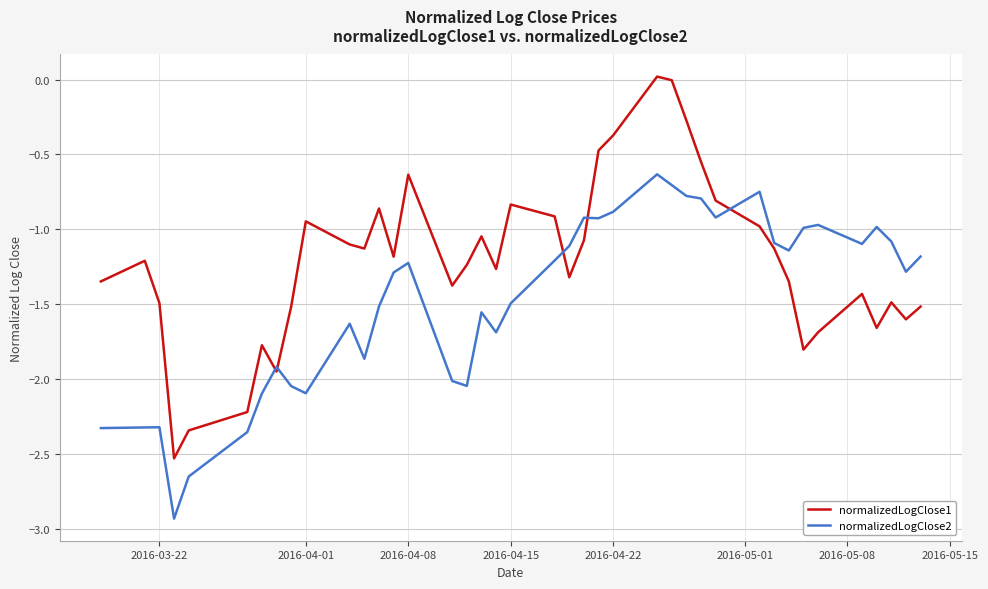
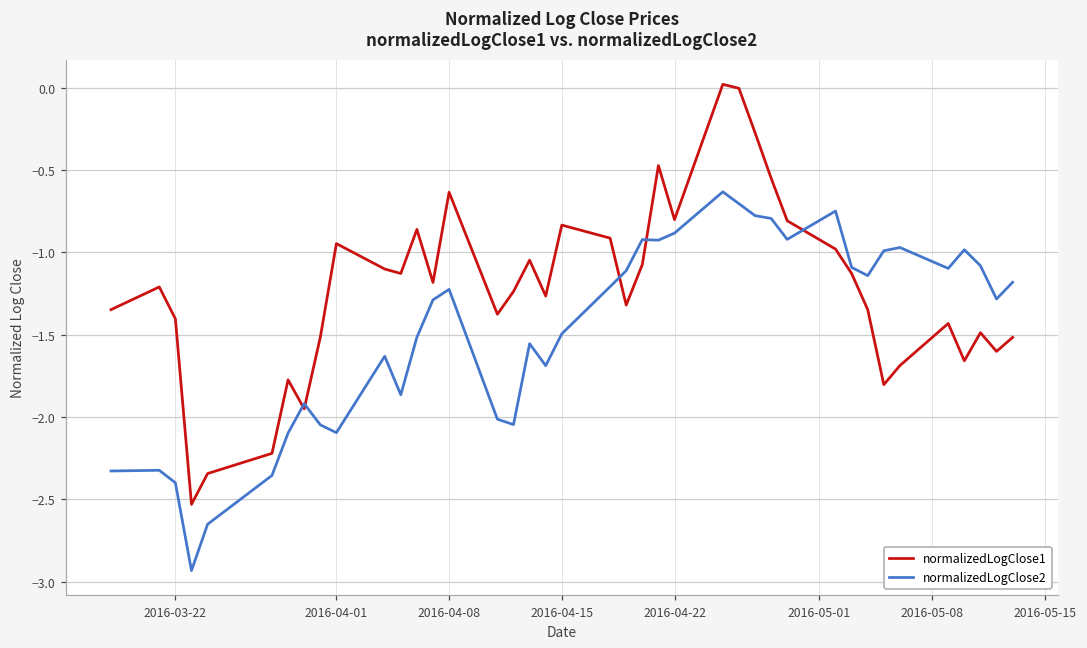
  {
    "normalizedLogClose1": {
-     "2016-03-22": -1.49,
+     "2016-03-22": -1.40,
      "2016-04-01": -0.95,
      "2016-04-08": -0.64,
      "2016-04-15": -0.84,
-     "2016-04-22": -0.37
+     "2016-04-22": -0.80
    },
    "normalizedLogClose2": {
-     "2016-03-22": -2.32,
+     "2016-03-22": -2.40,
      "2016-04-01": -2.10,
      "2016-04-08": -1.23,
      "2016-04-15": -1.50,
      "2016-04-22": -0.88
    }
  }
